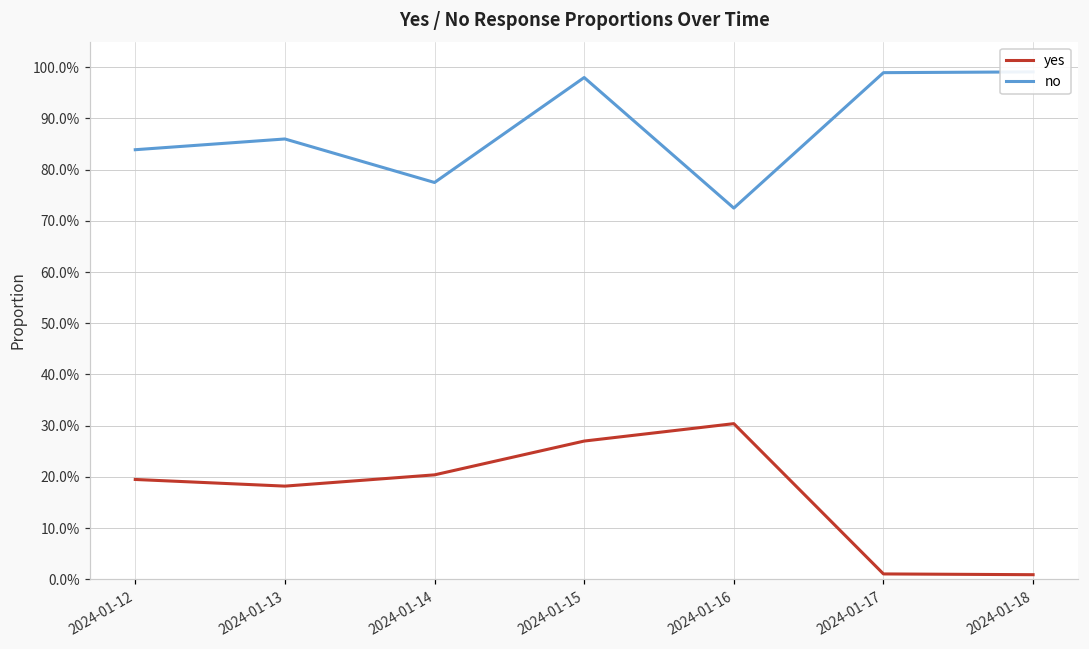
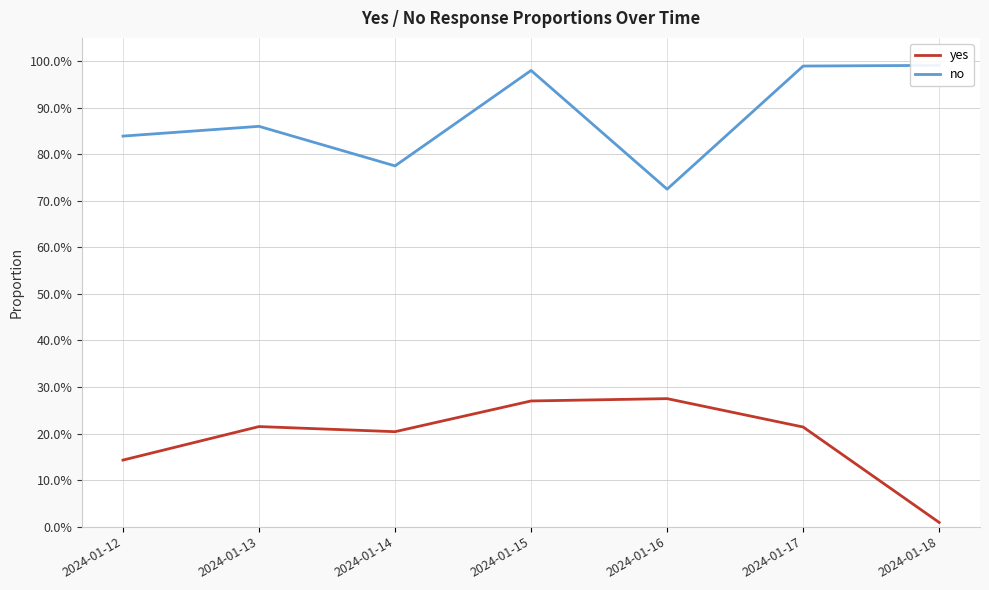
  {
    "yes": {
-     "2024-01-12": "20%",
-     "2024-01-13": "18%",
+     "2024-01-12": "14%",
+     "2024-01-13": "22%",
      "2024-01-14": "20%",
      "2024-01-15": "27%",
-     "2024-01-16": "30%",
-     "2024-01-17": "1%",
+     "2024-01-16": "28%",
+     "2024-01-17": "21%",
      "2024-01-18": "1%"
    },
    "no": {
      "2024-01-12": "84%",
      "2024-01-13": "86%",
      "2024-01-14": "78%",
      "2024-01-15": "98%",
      "2024-01-16": "73%",
      "2024-01-17": "99%"
    }
  }
